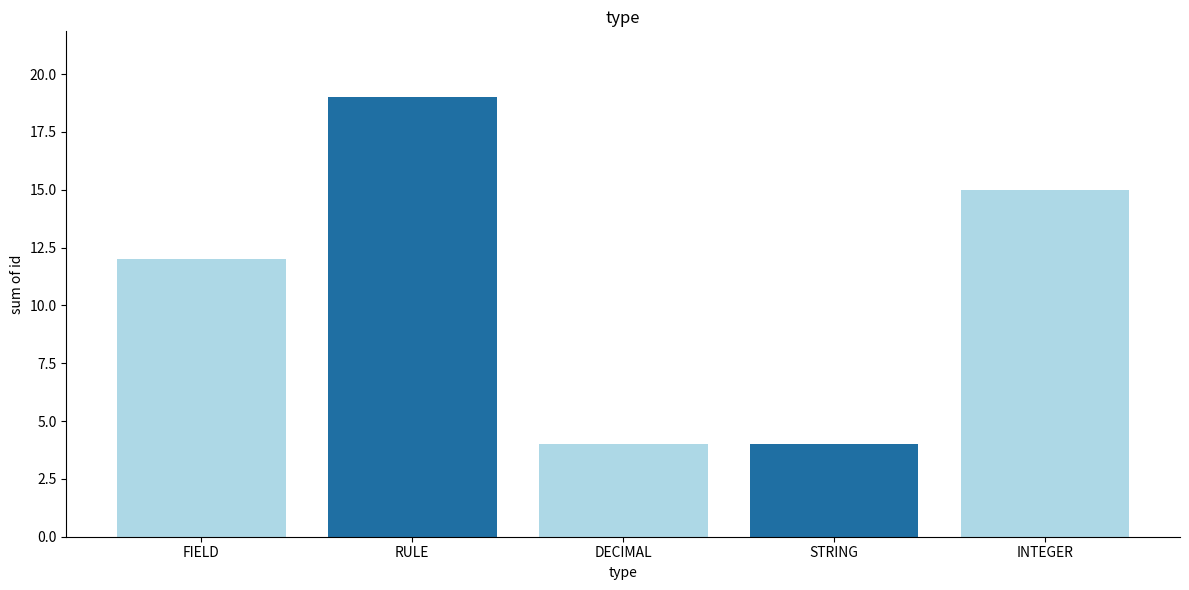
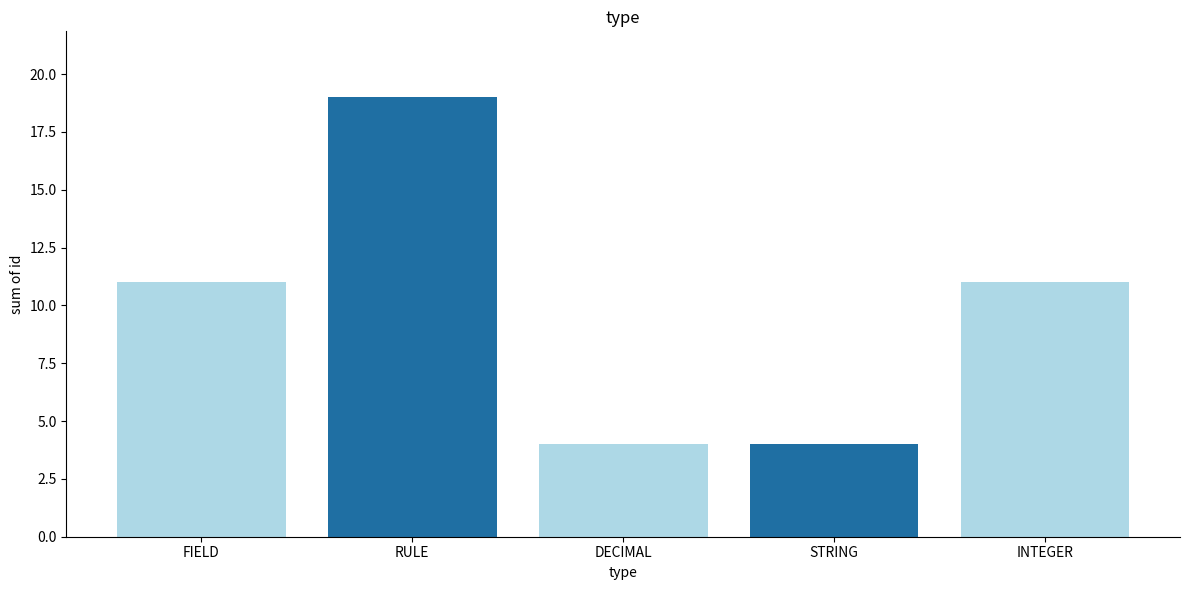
  {
-   "FIELD": 12,
+   "FIELD": 11,
    "RULE": 19,
    "DECIMAL": 4,
    "STRING": 4,
-   "INTEGER": 15
+   "INTEGER": 11
  }
